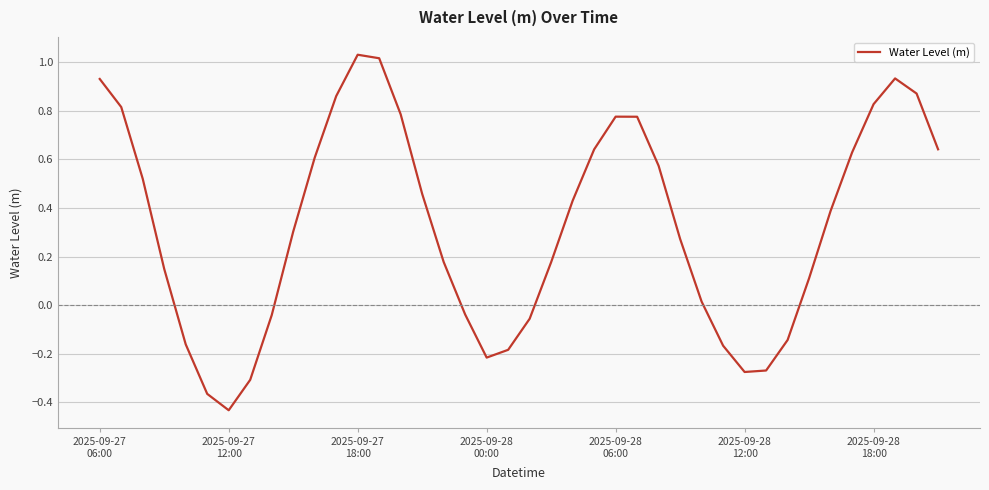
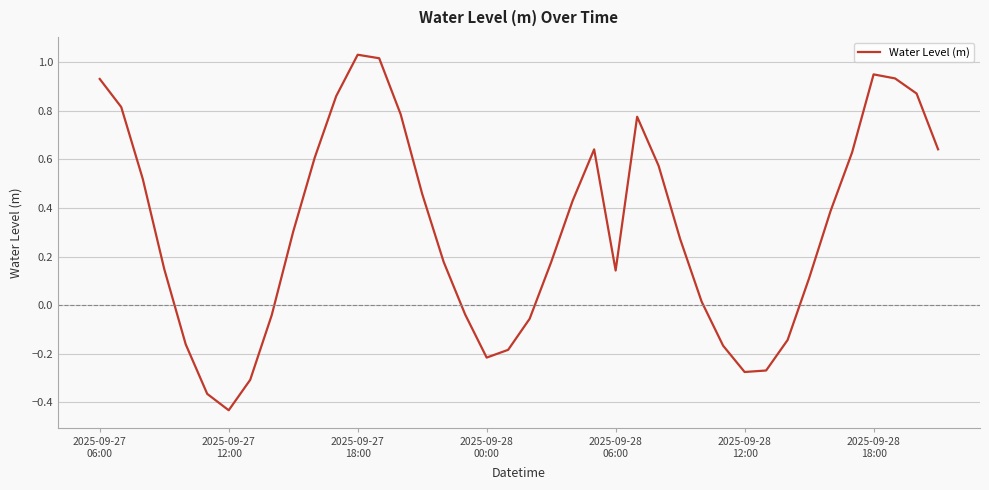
  {
    "2025-09-27 06:00": 0.93,
    "2025-09-27 12:00": -0.43,
    "2025-09-27 18:00": 1.03,
    "2025-09-28 00:00": -0.22,
-   "2025-09-28 06:00": 0.78,
+   "2025-09-28 06:00": 0.14,
    "2025-09-28 12:00": -0.28,
-   "2025-09-28 18:00": 0.83
+   "2025-09-28 18:00": 0.95
  }
